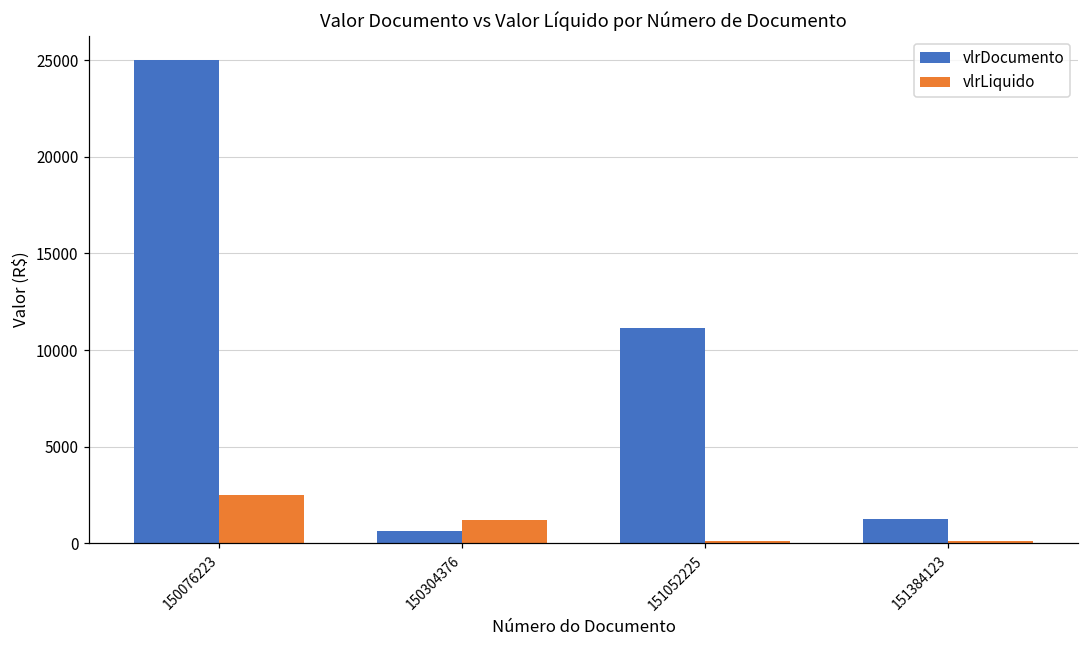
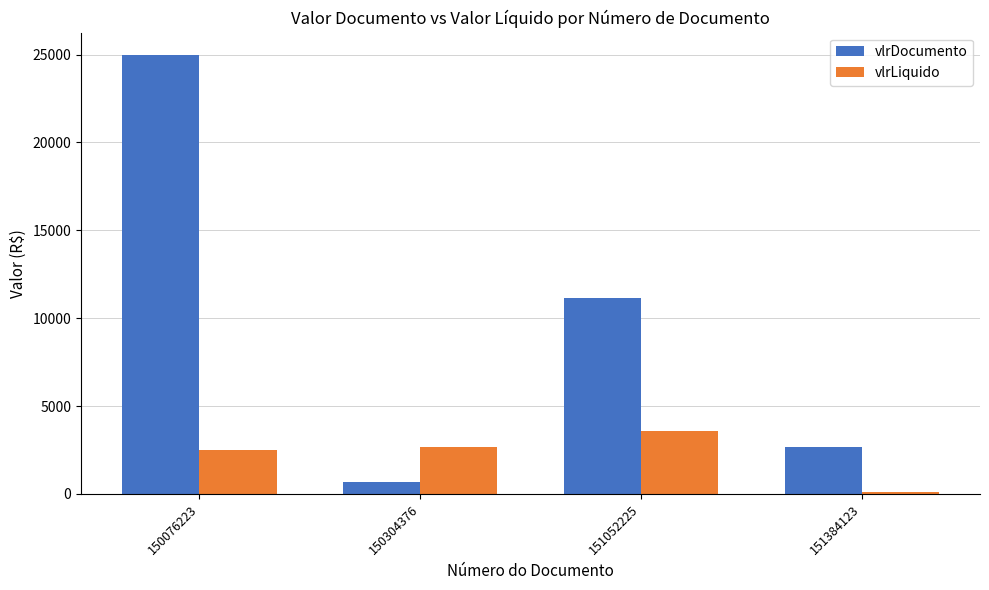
  {
    "vlrDocumento": {
      "150076223": 25000,
      "150304376": 700,
      "151052225": 11100,
-     "151384123": 1300
+     "151384123": 2700
    },
    "vlrLiquido": {
      "150076223": 2500,
-     "150304376": 1200,
-     "151052225": 100
+     "150304376": 2700,
+     "151052225": 3600
    }
  }
